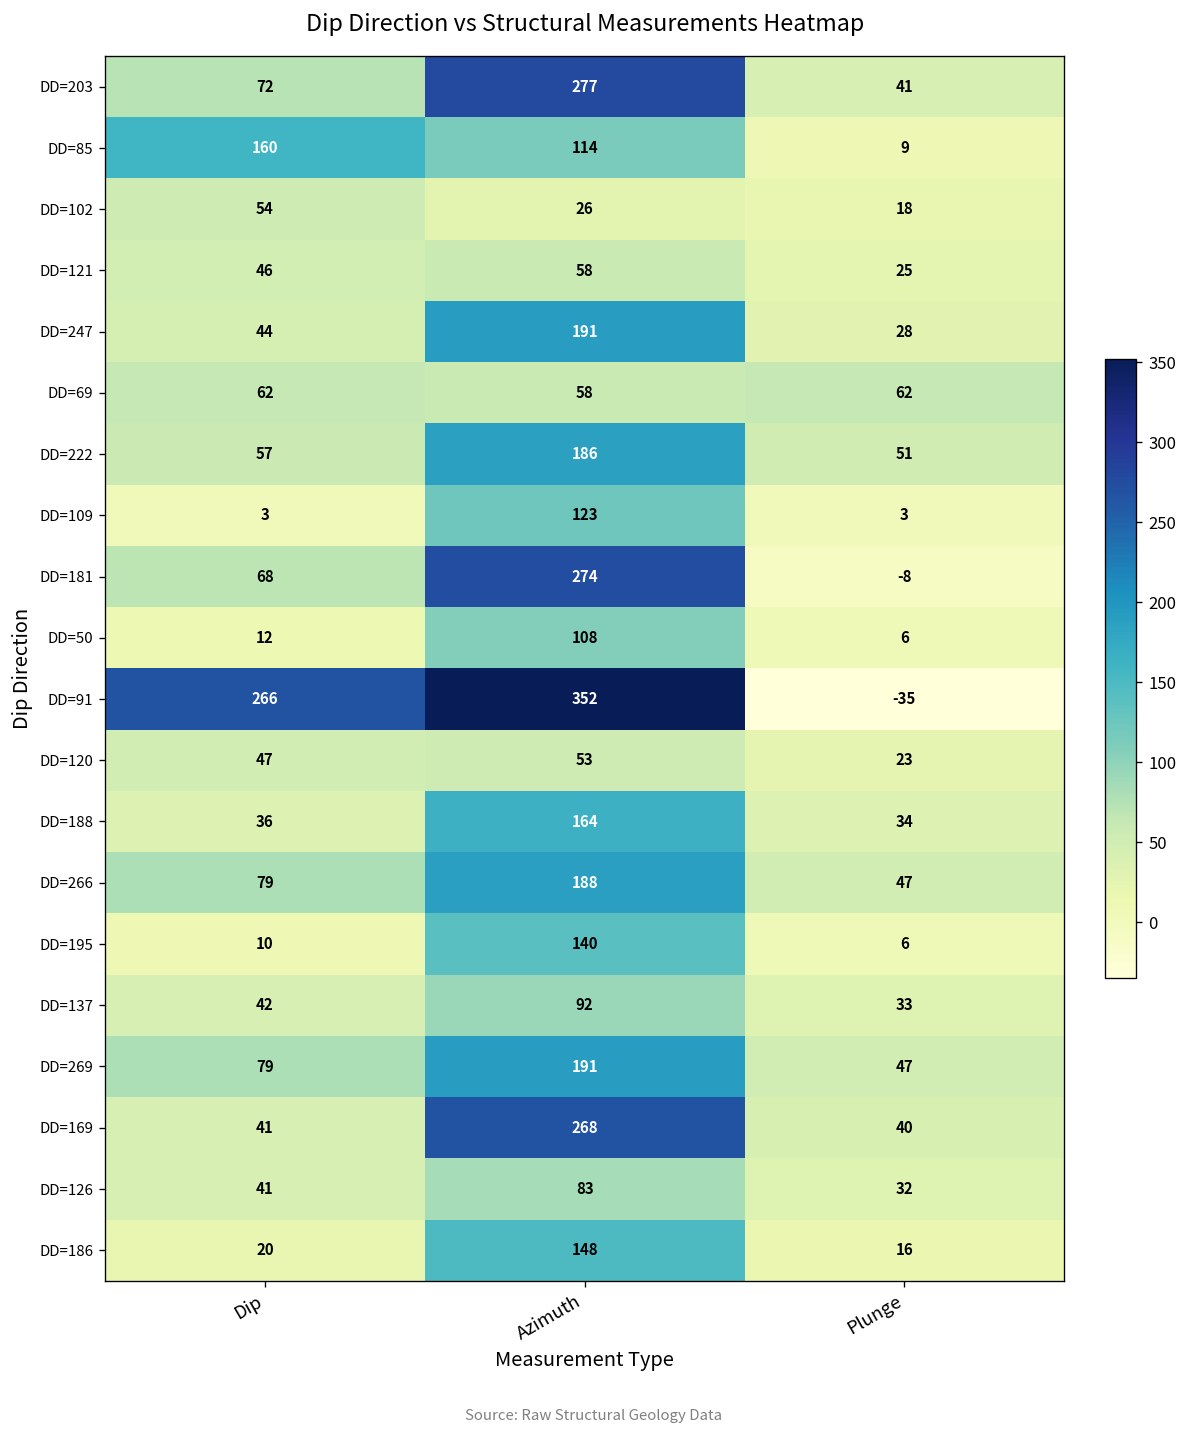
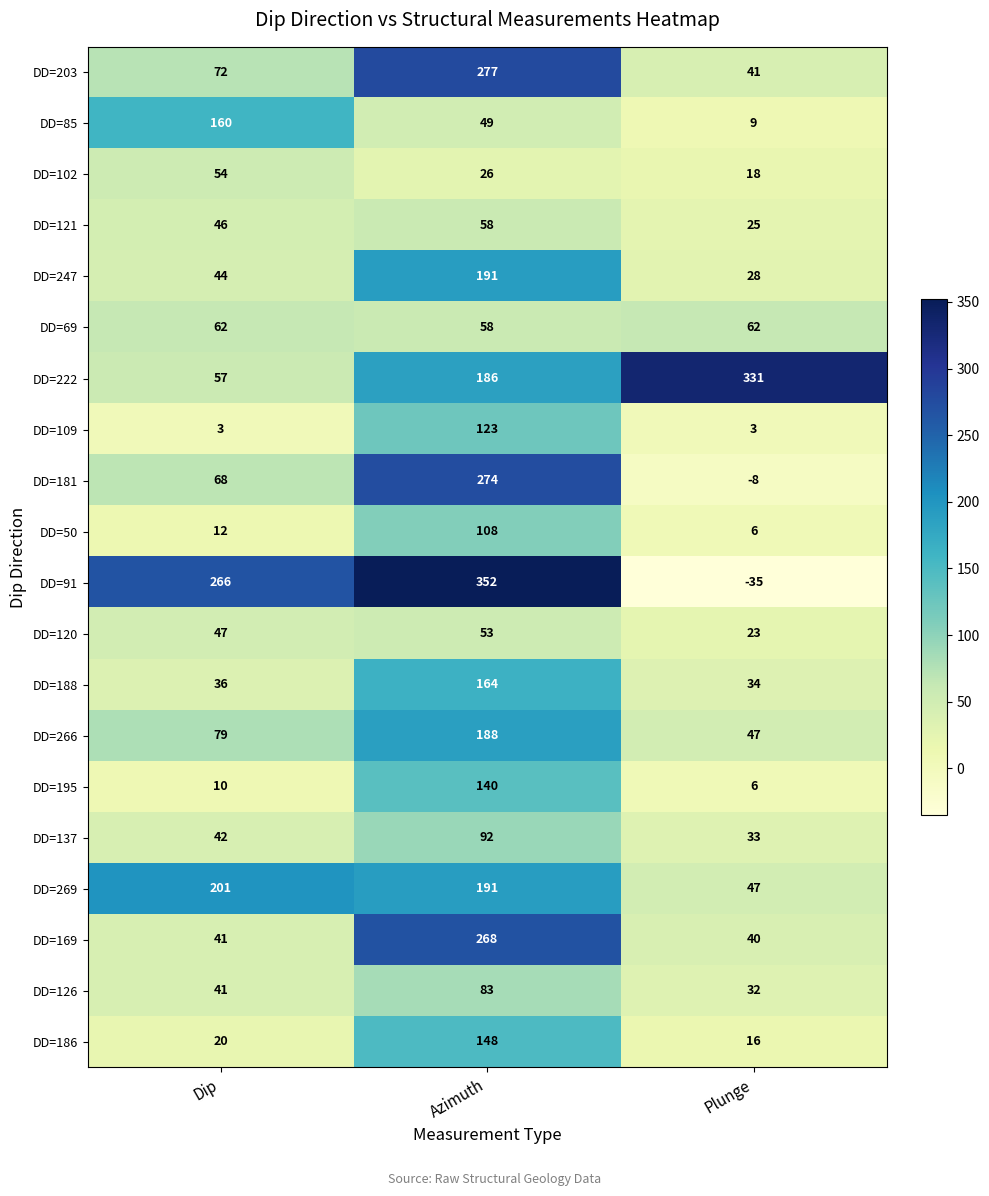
  {
    "DD=203": {
      "Dip": 72,
      "Azimuth": 277,
      "Plunge": 41
    },
    "DD=85": {
      "Dip": 160,
-     "Azimuth": 114,
+     "Azimuth": 49,
      "Plunge": 9
    },
    "DD=102": {
      "Dip": 54,
      "Azimuth": 26,
      "Plunge": 18
    },
    "DD=121": {
      "Dip": 46,
      "Azimuth": 58,
      "Plunge": 25
    },
    "DD=247": {
      "Dip": 44,
      "Azimuth": 191,
      "Plunge": 28
    },
    "DD=69": {
      "Dip": 62,
      "Azimuth": 58,
      "Plunge": 62
    },
    "DD=222": {
      "Dip": 57,
      "Azimuth": 186,
-     "Plunge": 51
+     "Plunge": 331
    },
    "DD=109": {
      "Dip": 3,
      "Azimuth": 123,
      "Plunge": 3
    },
    "DD=181": {
      "Dip": 68,
      "Azimuth": 274,
      "Plunge": -8
    },
    "DD=50": {
      "Dip": 12,
      "Azimuth": 108,
      "Plunge": 6
    },
    "DD=91": {
      "Dip": 266,
      "Azimuth": 352,
      "Plunge": -35
    },
    "DD=120": {
      "Dip": 47,
      "Azimuth": 53,
      "Plunge": 23
    },
    "DD=188": {
      "Dip": 36,
      "Azimuth": 164,
      "Plunge": 34
    },
    "DD=266": {
      "Dip": 79,
      "Azimuth": 188,
      "Plunge": 47
    },
    "DD=195": {
      "Dip": 10,
      "Azimuth": 140,
      "Plunge": 6
    },
    "DD=137": {
      "Dip": 42,
      "Azimuth": 92,
      "Plunge": 33
    },
    "DD=269": {
-     "Dip": 79,
+     "Dip": 201,
      "Azimuth": 191,
      "Plunge": 47
    },
    "DD=169": {
      "Dip": 41,
      "Azimuth": 268,
      "Plunge": 40
    },
    "DD=126": {
      "Dip": 41,
      "Azimuth": 83,
      "Plunge": 32
    },
    "DD=186": {
      "Dip": 20,
      "Azimuth": 148,
      "Plunge": 16
    }
  }
